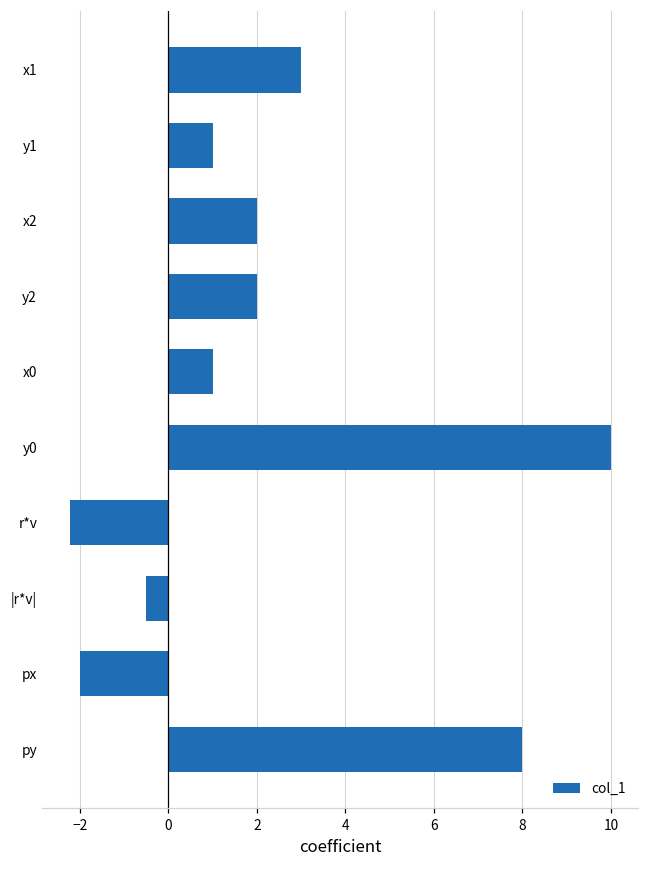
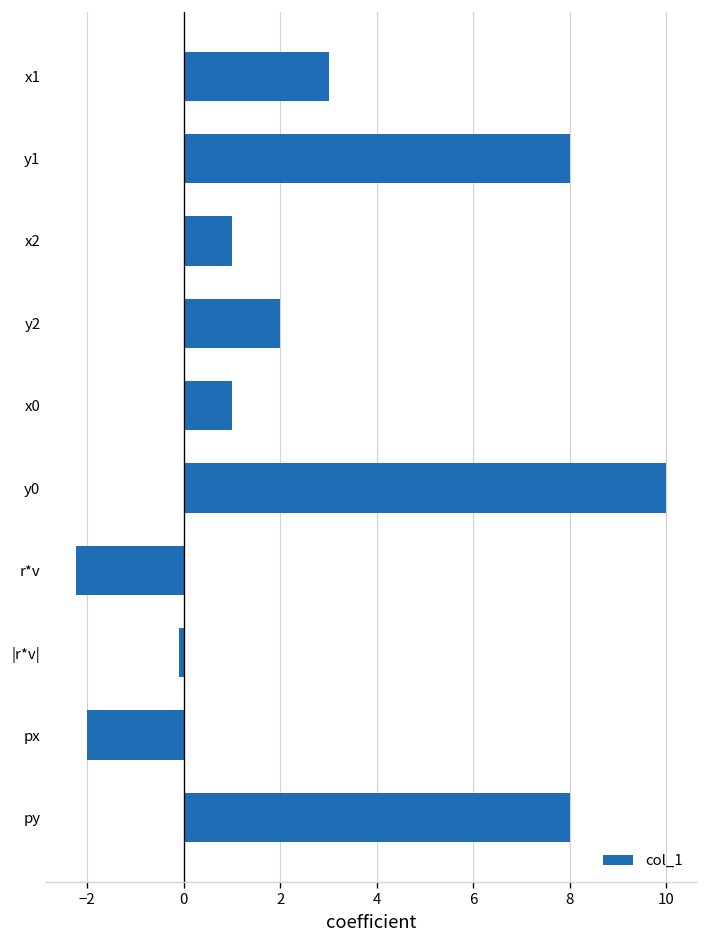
  {
    "x1": 3.0,
-   "y1": 1,
-   "x2": 2,
+   "y1": 8,
+   "x2": 1,
    "y2": 2.0,
    "x0": 1.0,
    "y0": 10.0,
    "r*v": -2.2,
-   "|r*v|": -0.5,
+   "|r*v|": -0.1,
    "px": -2.0,
    "py": 8.0
  }
